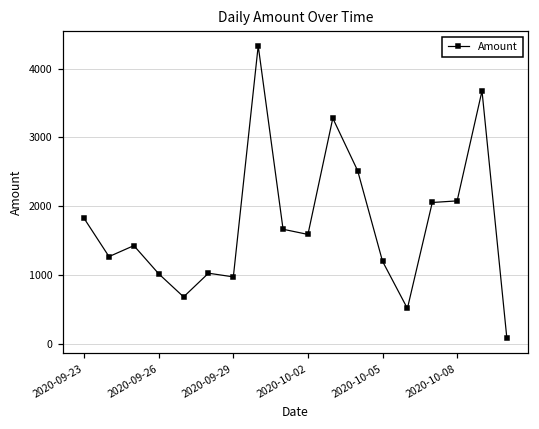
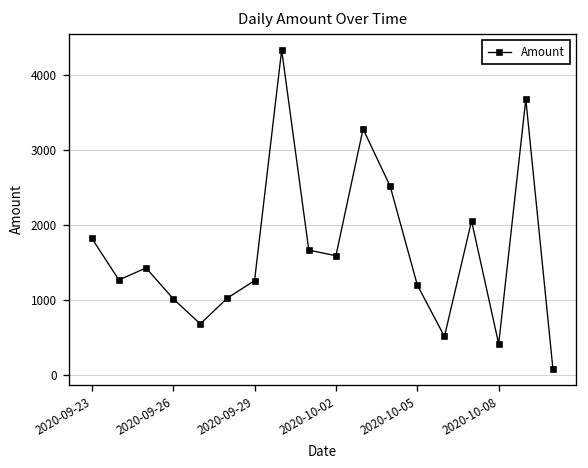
  {
    "2020-09-23": 1800,
    "2020-09-26": 1000,
-   "2020-09-29": 1000,
+   "2020-09-29": 1300,
    "2020-10-02": 1600,
    "2020-10-05": 1200,
-   "2020-10-08": 2100
+   "2020-10-08": 400
  }
